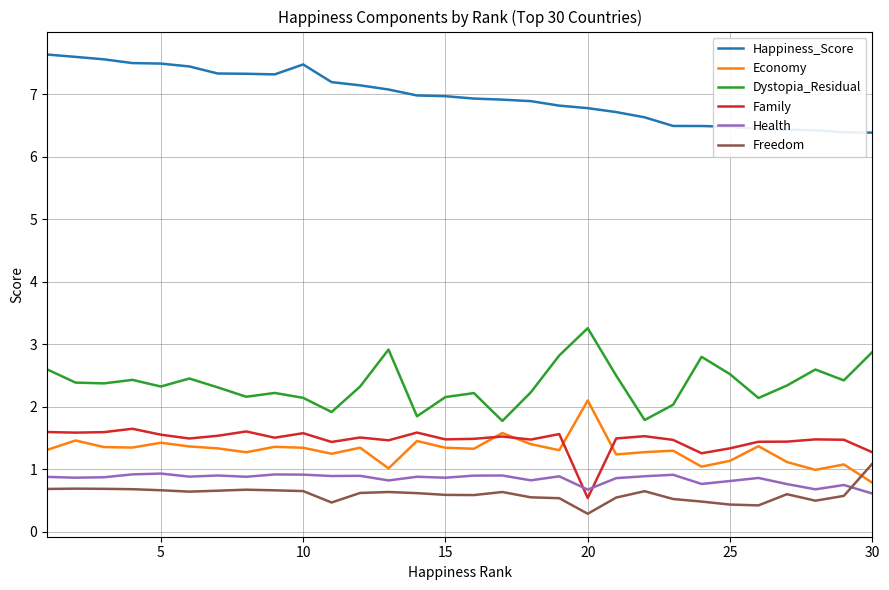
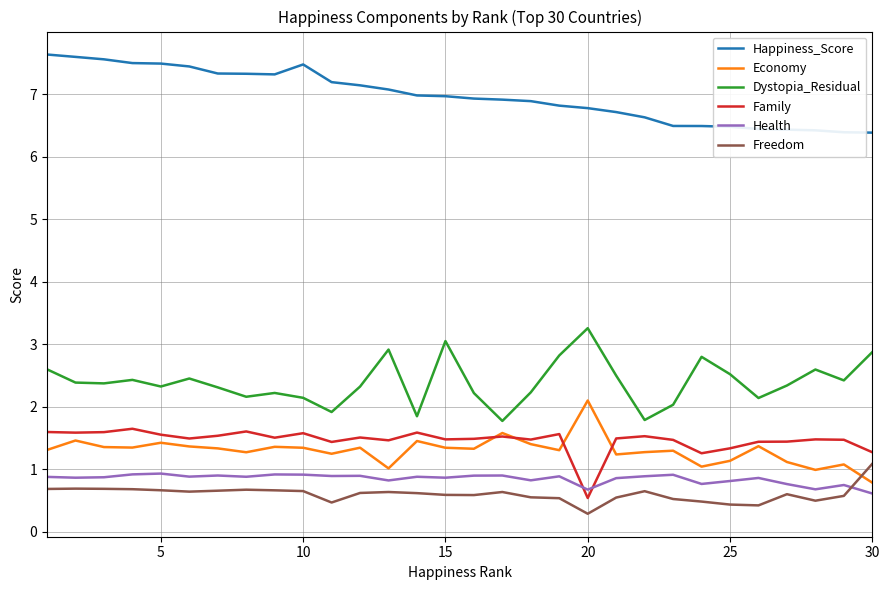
  {
    "Happiness_Score": {
      "5": 7.5,
      "10": 7.5,
      "15": 7.0,
      "20": 6.8,
      "30": 6.4
    },
    "Economy": {
      "5": 1.4,
      "10": 1.3,
      "15": 1.3,
      "20": 2.1,
      "25": 1.1,
      "30": 0.8
    },
    "Dystopia_Residual": {
      "5": 2.3,
      "10": 2.1,
-     "15": 2.2,
+     "15": 3.0,
      "20": 3.3,
      "25": 2.5,
      "30": 2.9
    },
    "Family": {
      "5": 1.5,
      "10": 1.6,
      "15": 1.5,
      "20": 0.5,
      "25": 1.3,
      "30": 1.3
    },
    "Health": {
      "5": 0.9,
      "10": 0.9,
      "15": 0.9,
      "20": 0.7,
      "25": 0.8,
      "30": 0.6
    },
    "Freedom": {
      "5": 0.7,
      "10": 0.6,
      "15": 0.6,
      "20": 0.3,
      "25": 0.4,
      "30": 1.1
    }
  }
